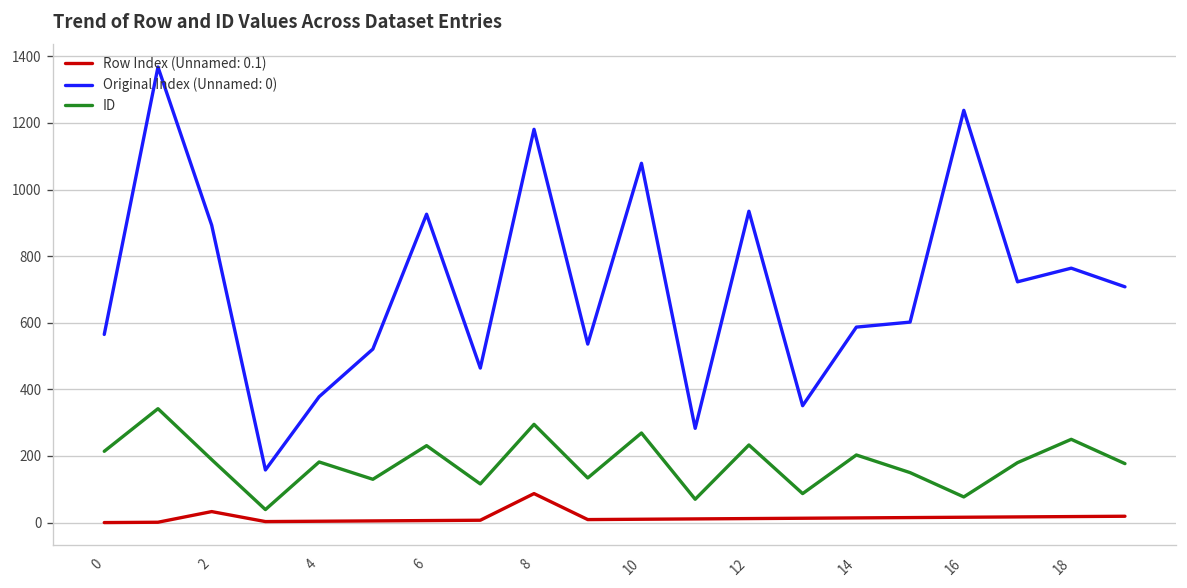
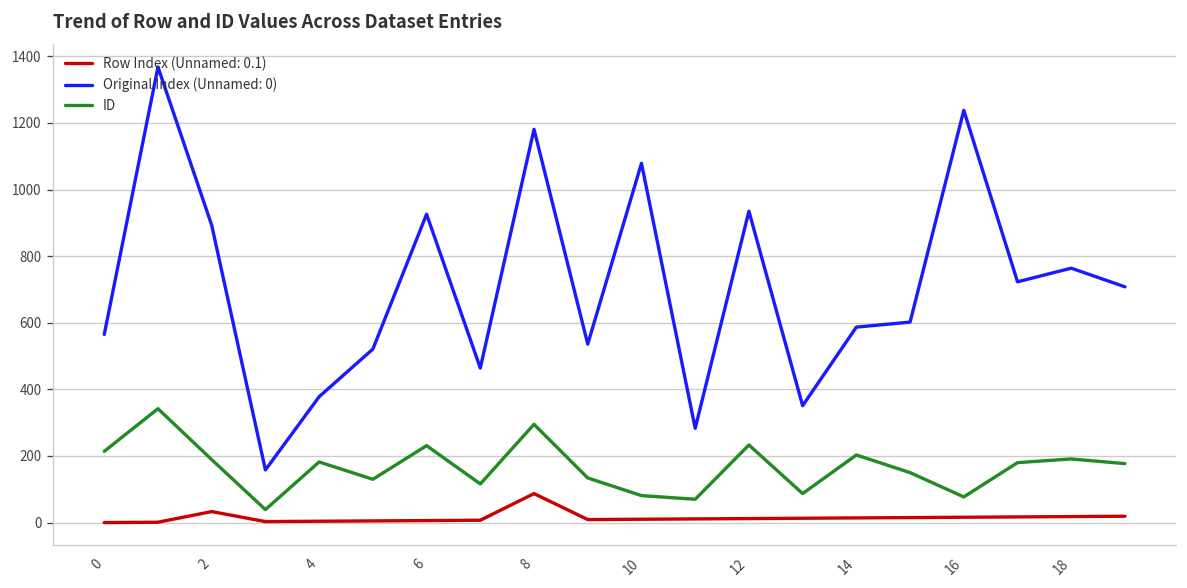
  {
    "Row Index (Unnamed: 0.1)": {
      "0": 0,
      "2": 30,
      "4": 0,
      "6": 10,
      "8": 90,
      "10": 10,
      "12": 10,
      "14": 10,
      "16": 20,
      "18": 20
    },
    "Original Index (Unnamed: 0)": {
      "0": 570,
      "2": 890,
      "4": 380,
      "6": 930,
      "8": 1180,
      "10": 1080,
      "12": 940,
      "14": 590,
      "16": 1240,
      "18": 760
    },
    "ID": {
      "0": 210,
      "2": 190,
      "4": 180,
      "6": 230,
      "8": 300,
-     "10": 270,
+     "10": 80,
      "12": 230,
      "14": 200,
      "16": 80,
-     "18": 250
+     "18": 190
    }
  }
